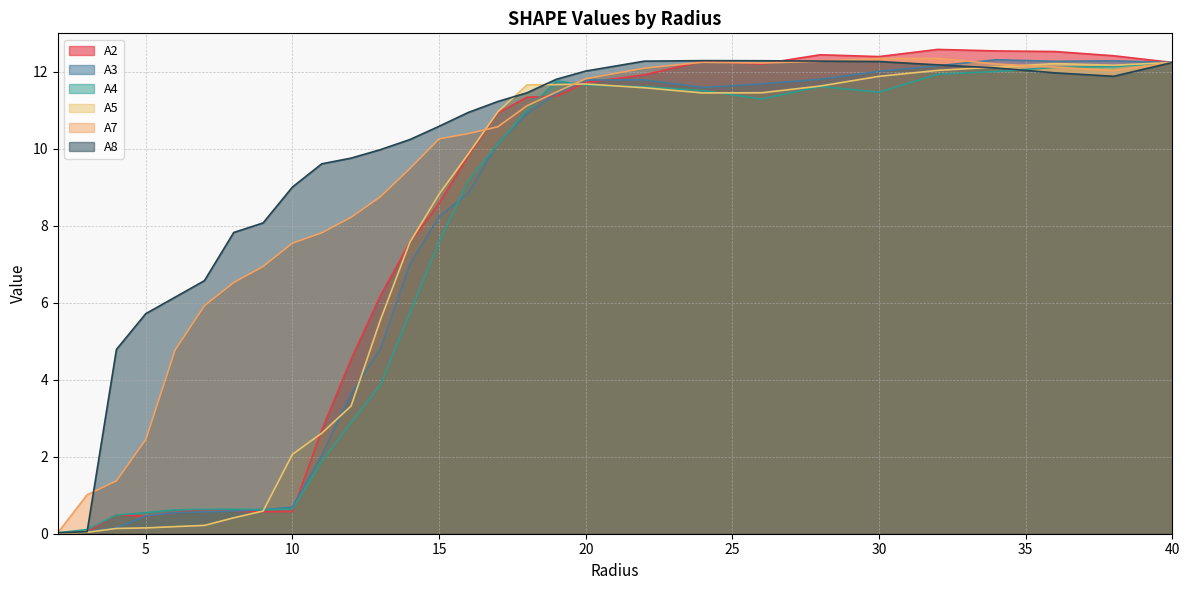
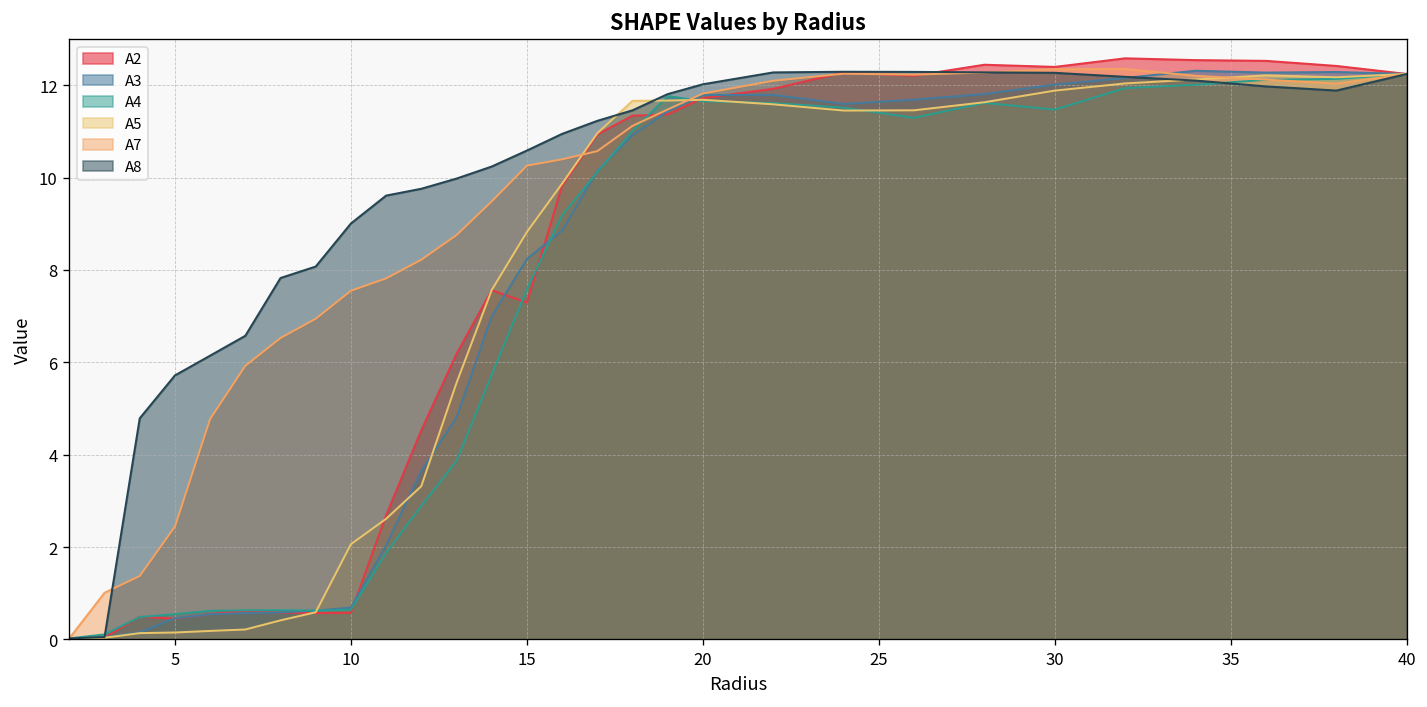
  {
    "A2": {
-     "15": 8.6
+     "15": 7.3
    }
  }
